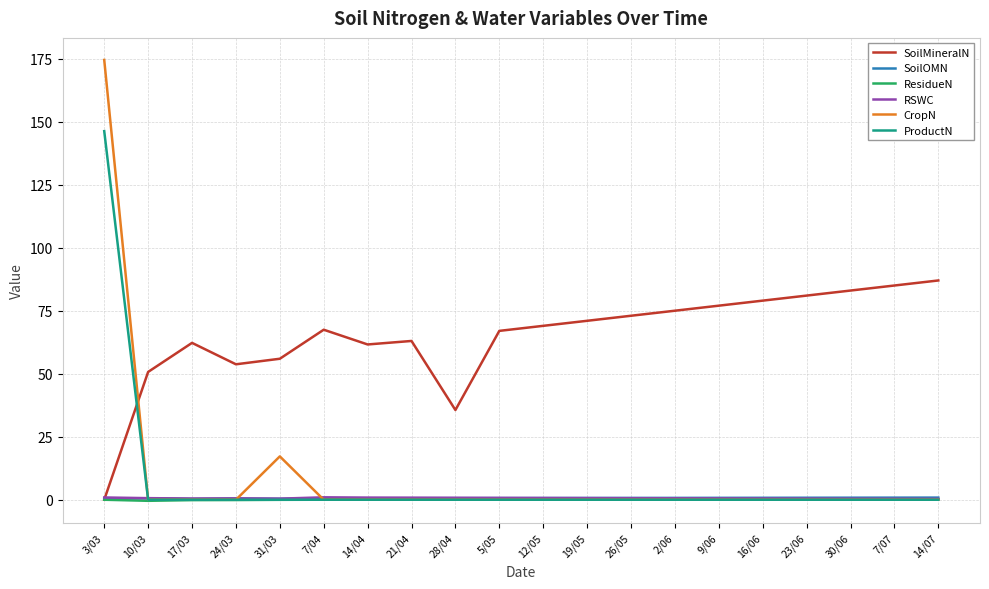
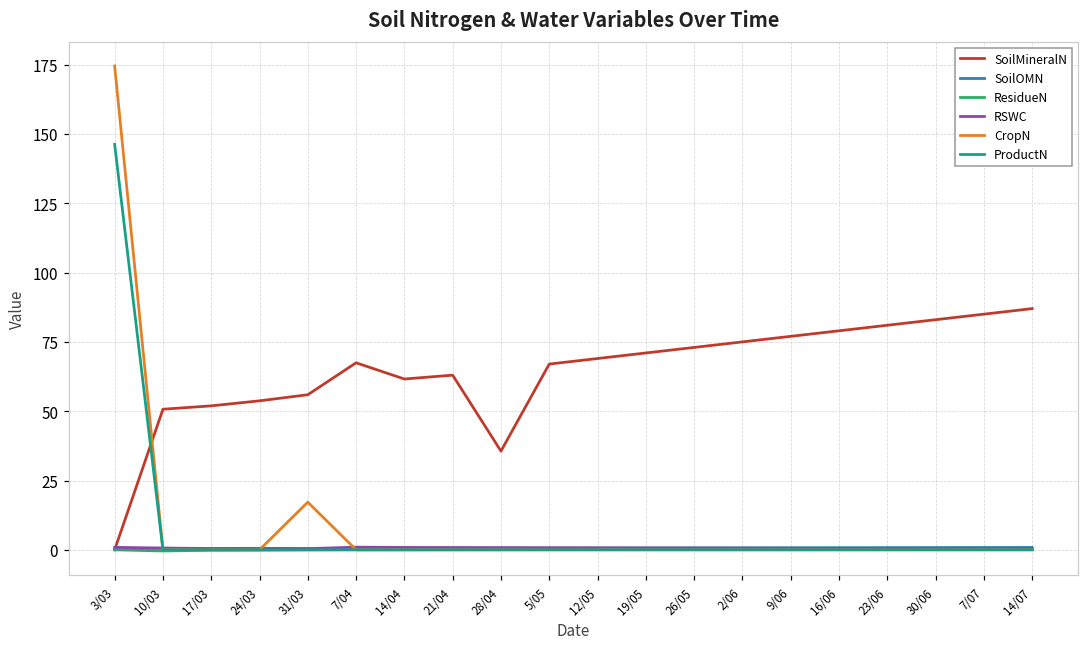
  {
    "SoilMineralN": {
      "10/03": 51,
-     "17/03": 62,
+     "17/03": 52,
      "24/03": 54,
      "31/03": 56,
      "7/04": 67,
      "14/04": 62,
      "21/04": 63,
      "28/04": 36,
      "5/05": 67,
      "12/05": 69,
      "19/05": 71,
      "26/05": 73,
      "2/06": 75,
      "9/06": 77,
      "16/06": 79,
      "23/06": 81,
      "30/06": 83,
      "7/07": 85,
      "14/07": 87
    },
    "CropN": {
      "3/03": 175,
      "31/03": 17
    }
  }
